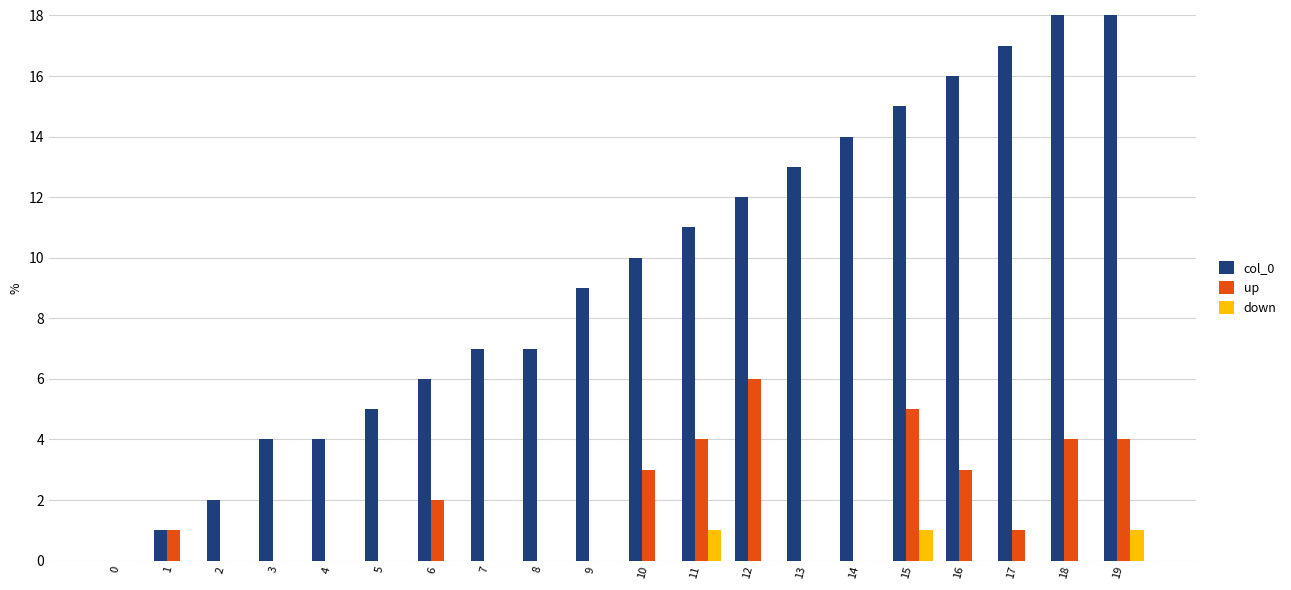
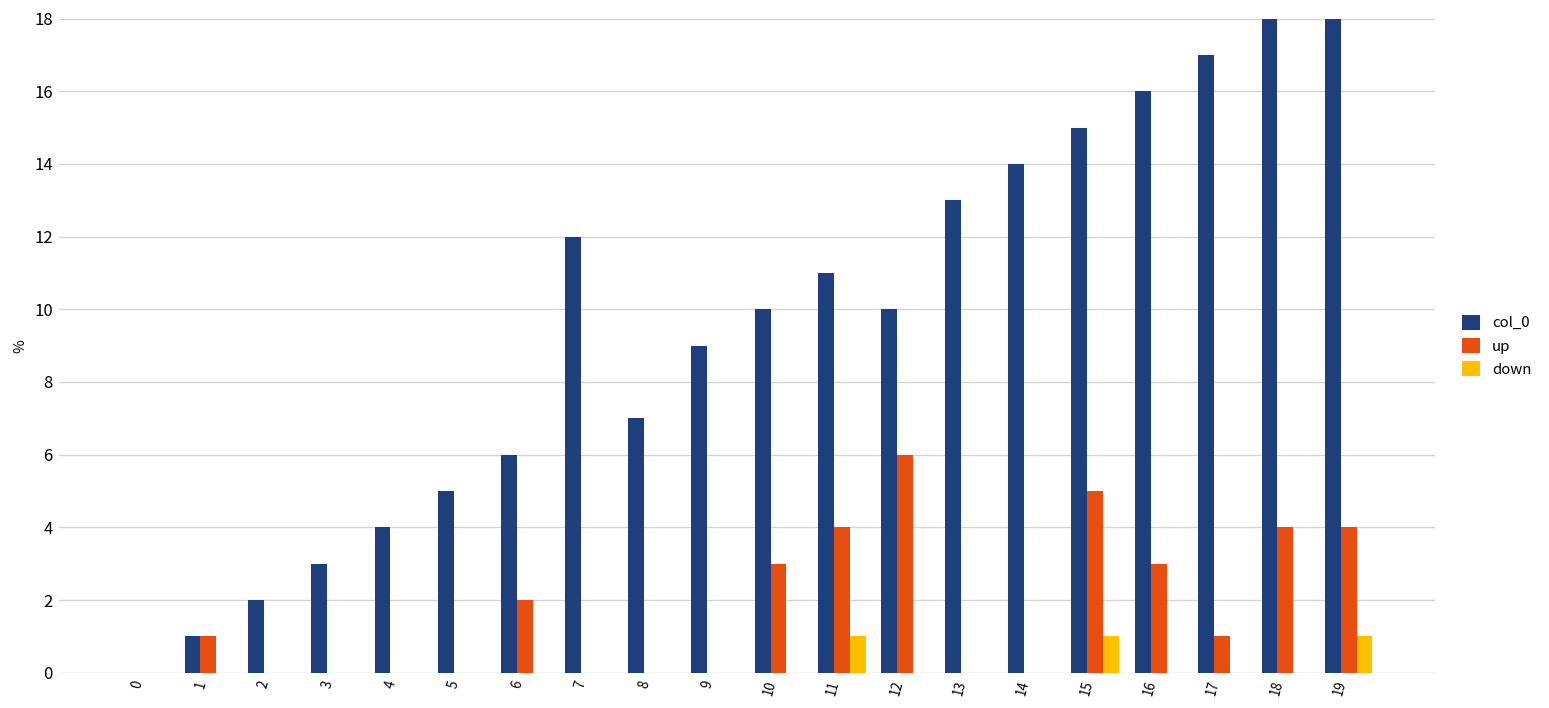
  {
    "col_0": {
      "0": 0,
      "1": 1,
      "2": 2,
-     "3": 4,
+     "3": 3,
      "4": 4,
      "5": 5,
      "6": 6,
-     "7": 7,
+     "7": 12,
      "8": 7,
      "9": 9,
      "10": 10,
      "11": 11,
-     "12": 12,
+     "12": 10,
      "13": 13,
      "14": 14,
      "15": 15,
      "16": 16,
      "17": 17,
      "18": 18
    },
    "up": {
      "0": 0,
      "1": 1,
      "2": 0,
      "3": 0,
      "4": 0,
      "5": 0,
      "6": 2,
      "7": 0,
      "8": 0,
      "9": 0,
      "10": 3,
      "11": 4,
      "12": 6,
      "13": 0,
      "14": 0,
      "15": 5,
      "16": 3,
      "17": 1,
      "18": 4,
      "19": 4
    },
    "down": {
      "0": 0,
      "1": 0,
      "2": 0,
      "3": 0,
      "4": 0,
      "5": 0,
      "6": 0,
      "7": 0,
      "8": 0,
      "9": 0,
      "10": 0,
      "11": 1,
      "12": 0,
      "13": 0,
      "14": 0,
      "15": 1,
      "16": 0,
      "17": 0,
      "18": 0,
      "19": 1
    }
  }
